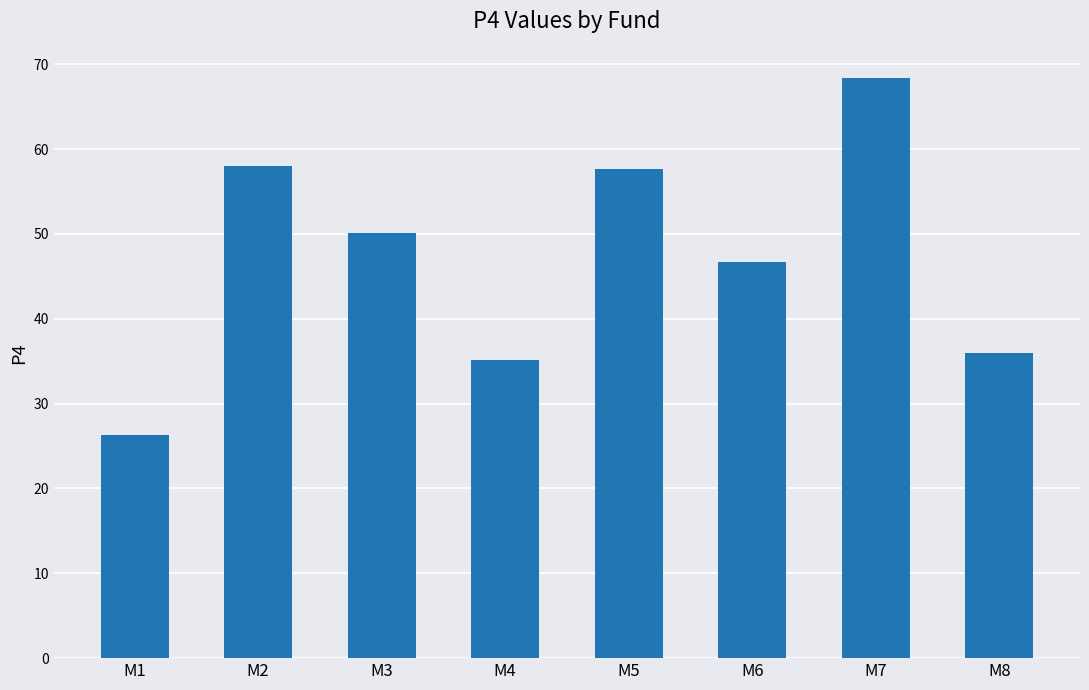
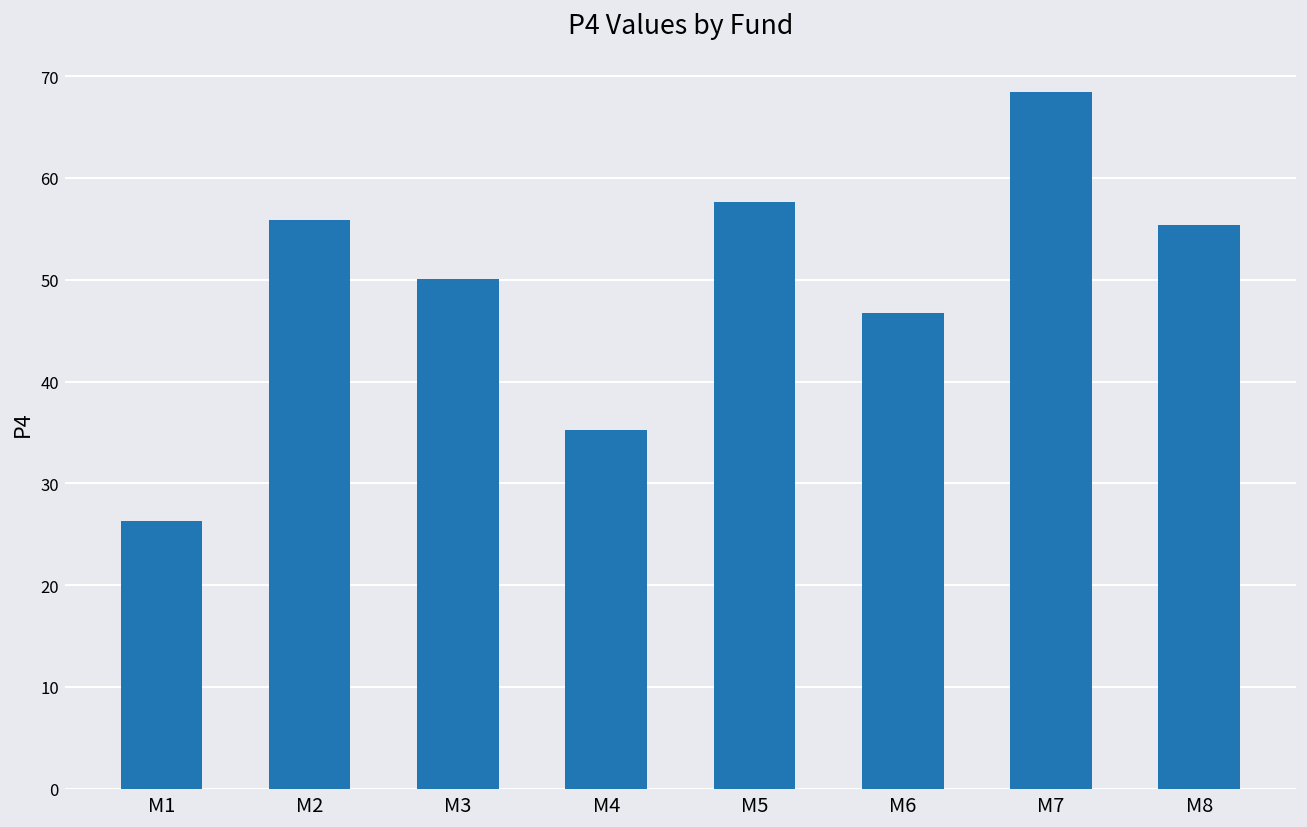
  {
    "M1": 26,
-   "M2": 58,
+   "M2": 56,
    "M3": 50,
    "M4": 35,
    "M5": 58,
    "M6": 47,
    "M7": 68,
-   "M8": 36
+   "M8": 55
  }
